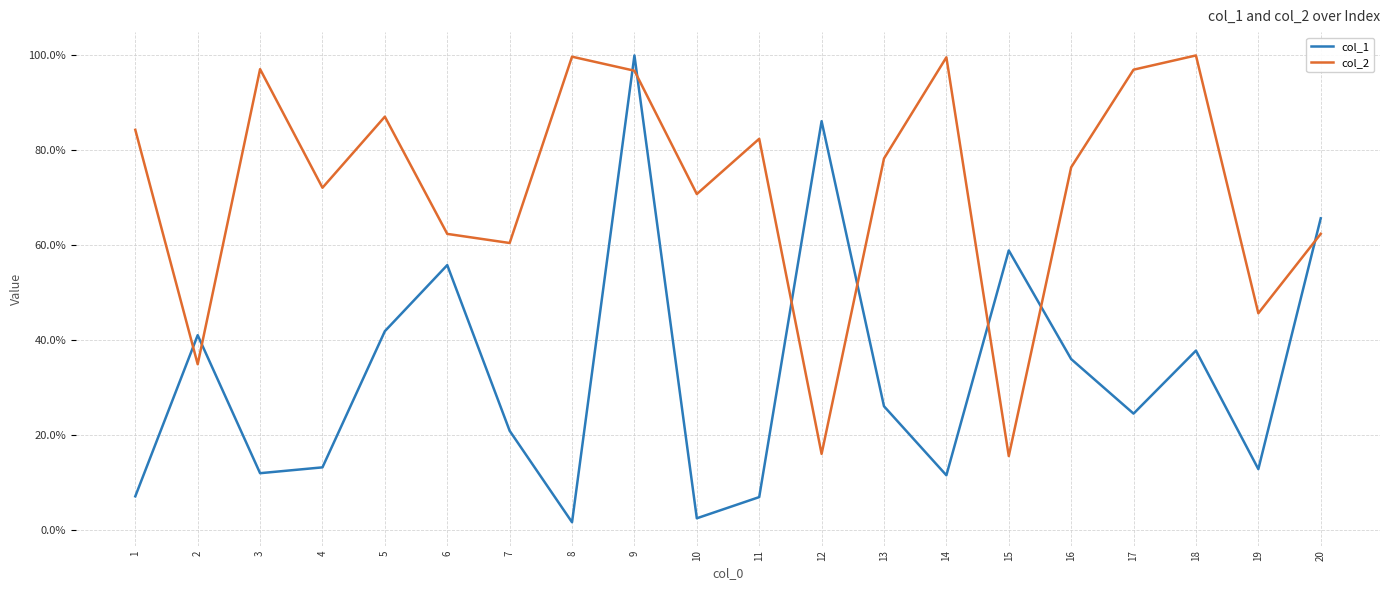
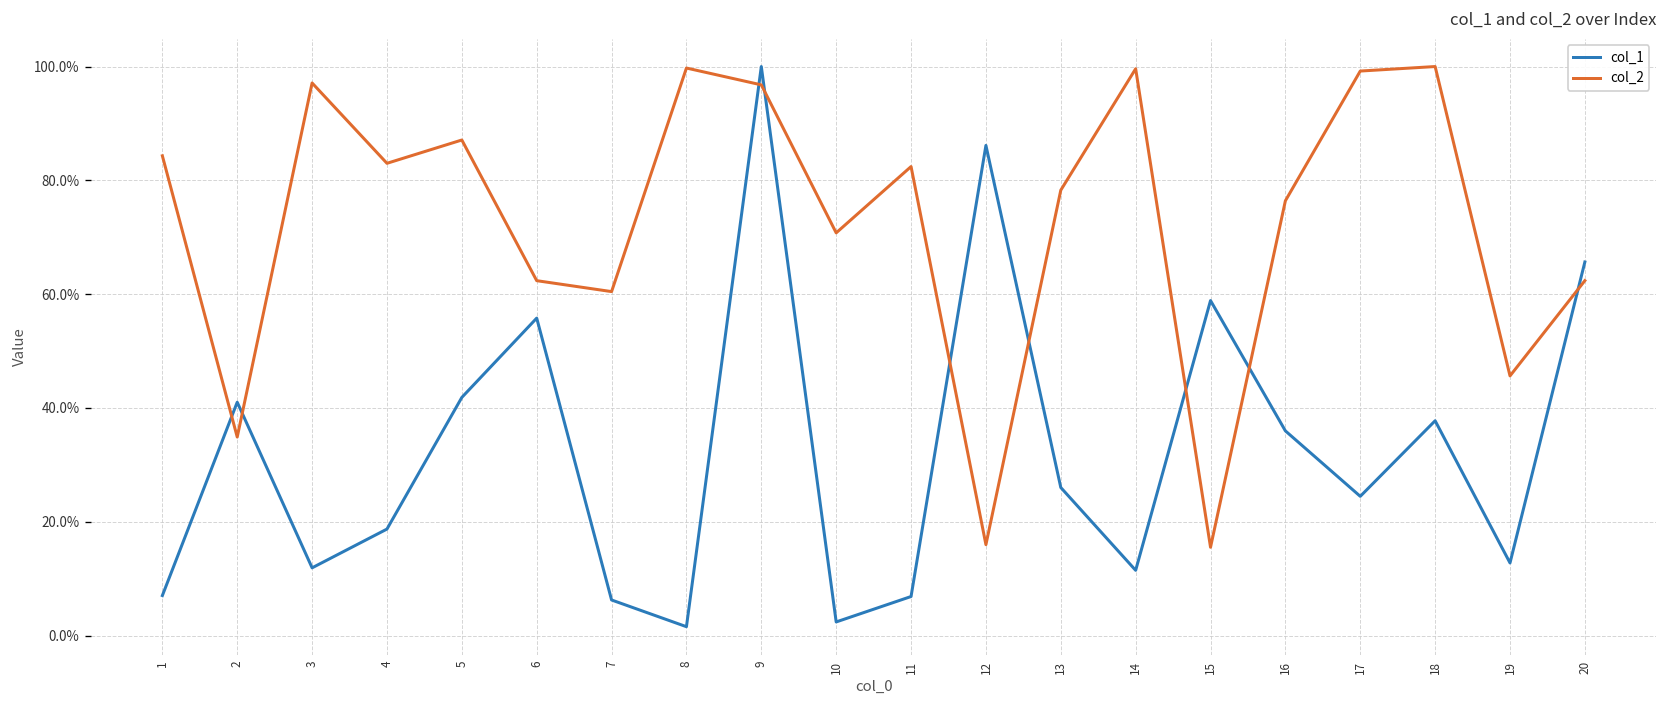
  {
    "col_1": {
      "1": "7%",
      "2": "41%",
      "3": "12%",
-     "4": "13%",
+     "4": "19%",
      "5": "42%",
      "6": "56%",
-     "7": "21%",
+     "7": "6%",
      "8": "2%",
      "9": "100%",
      "10": "2%",
      "11": "7%",
      "12": "86%",
      "13": "26%",
      "14": "11%",
      "15": "59%",
      "16": "36%",
      "17": "24%",
      "18": "38%",
      "19": "13%",
      "20": "66%"
    },
    "col_2": {
      "1": "84%",
      "2": "35%",
      "3": "97%",
-     "4": "72%",
+     "4": "83%",
      "5": "87%",
      "6": "62%",
      "7": "60%",
      "8": "100%",
      "9": "97%",
      "10": "71%",
      "11": "82%",
      "12": "16%",
      "13": "78%",
      "14": "100%",
      "15": "16%",
      "16": "76%",
-     "17": "97%",
+     "17": "99%",
      "18": "100%",
      "19": "46%",
      "20": "62%"
    }
  }
